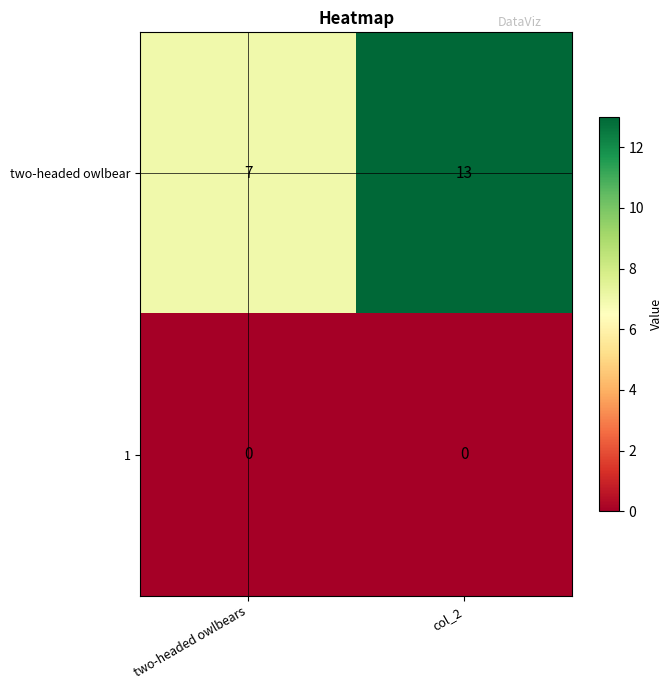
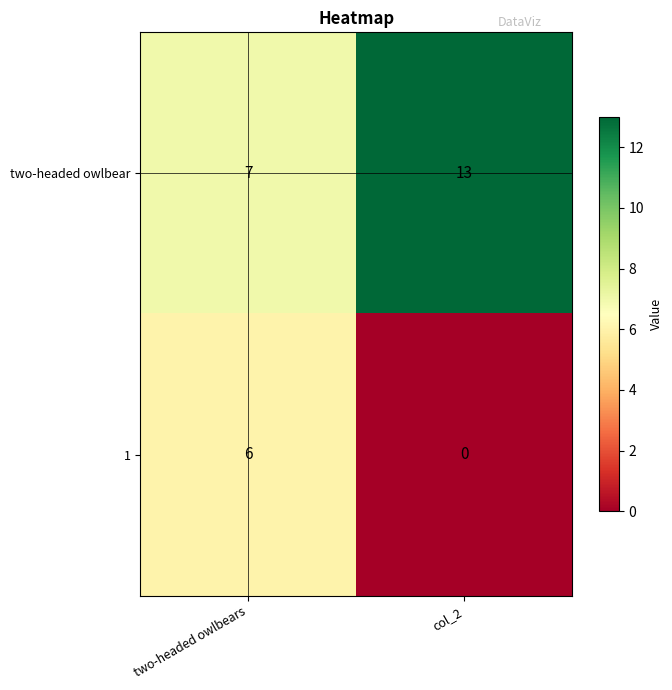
  {
    "two-headed owlbear": {
      "two-headed owlbears": 7,
      "col_2": 13
    },
    "1": {
-     "two-headed owlbears": 0,
+     "two-headed owlbears": 6,
      "col_2": 0
    }
  }
